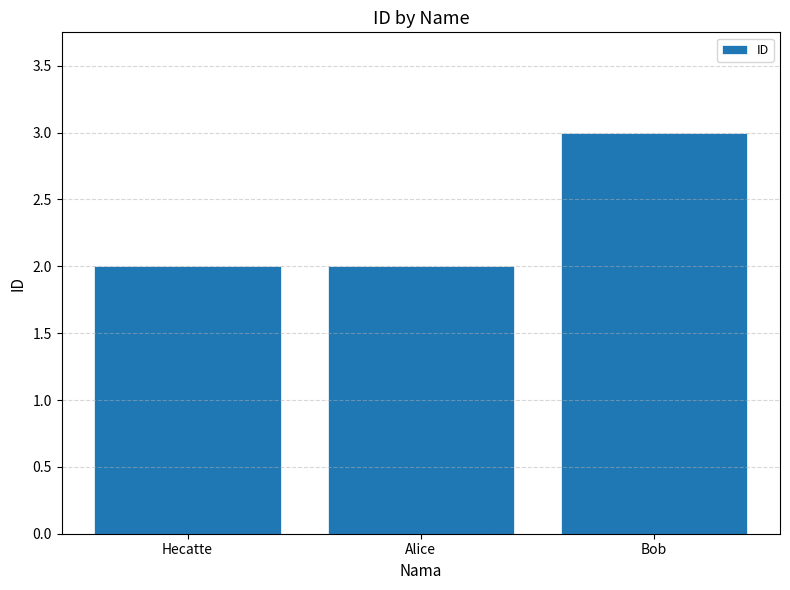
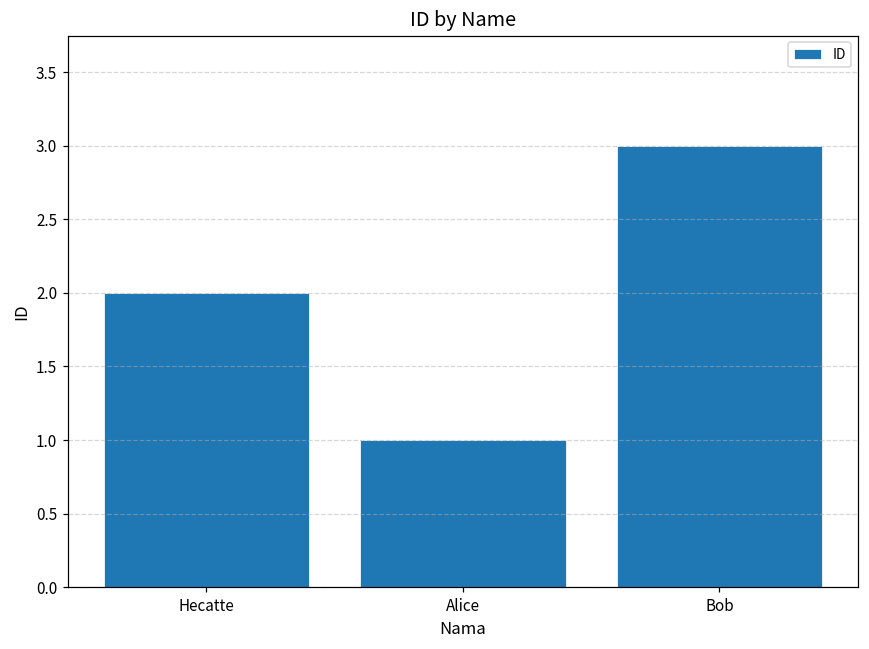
  {
    "Hecatte": 2,
-   "Alice": 2,
+   "Alice": 1,
    "Bob": 3
  }
